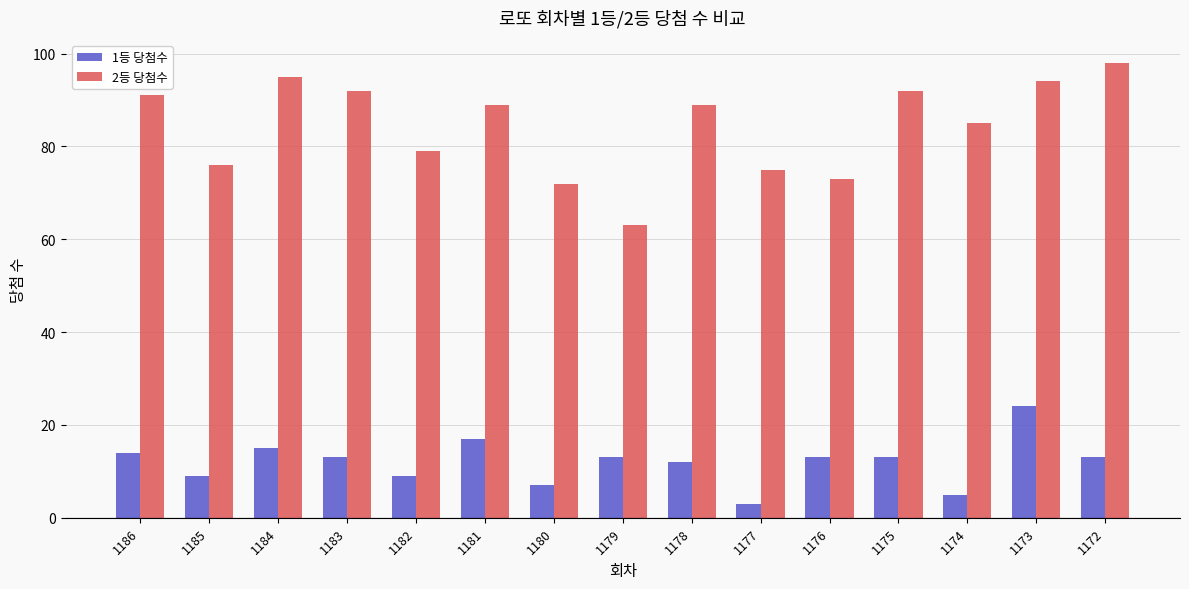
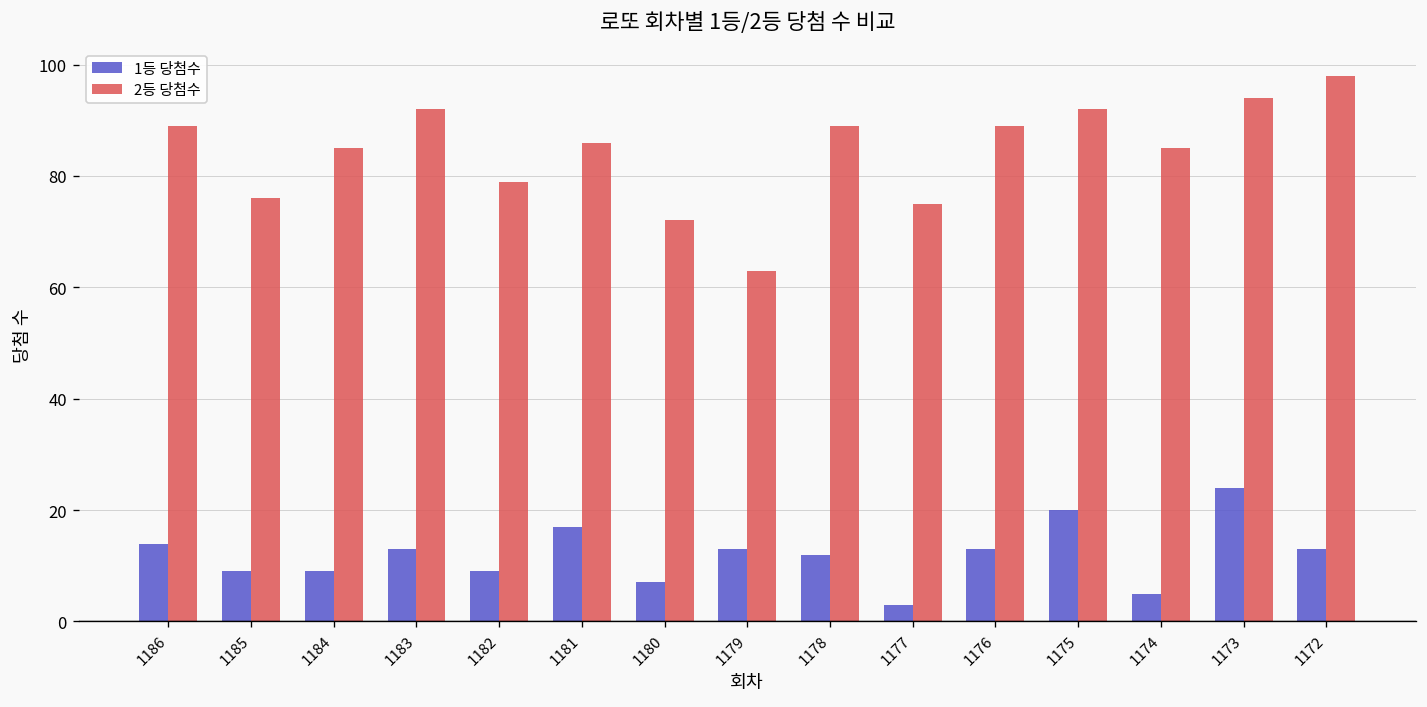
  {
    "1등 당첨수": {
      "1186": 14,
      "1185": 9,
-     "1184": 15,
+     "1184": 9,
      "1183": 13,
      "1182": 9,
      "1181": 17,
      "1180": 7,
      "1179": 13,
      "1178": 12,
      "1177": 3,
      "1176": 13,
-     "1175": 13,
+     "1175": 20,
      "1174": 5,
      "1173": 24,
      "1172": 13
    },
    "2등 당첨수": {
-     "1186": 91,
+     "1186": 89,
      "1185": 76,
-     "1184": 95,
+     "1184": 85,
      "1183": 92,
      "1182": 79,
-     "1181": 89,
+     "1181": 86,
      "1180": 72,
      "1179": 63,
      "1178": 89,
      "1177": 75,
-     "1176": 73,
+     "1176": 89,
      "1175": 92,
      "1174": 85,
      "1173": 94,
      "1172": 98
    }
  }
